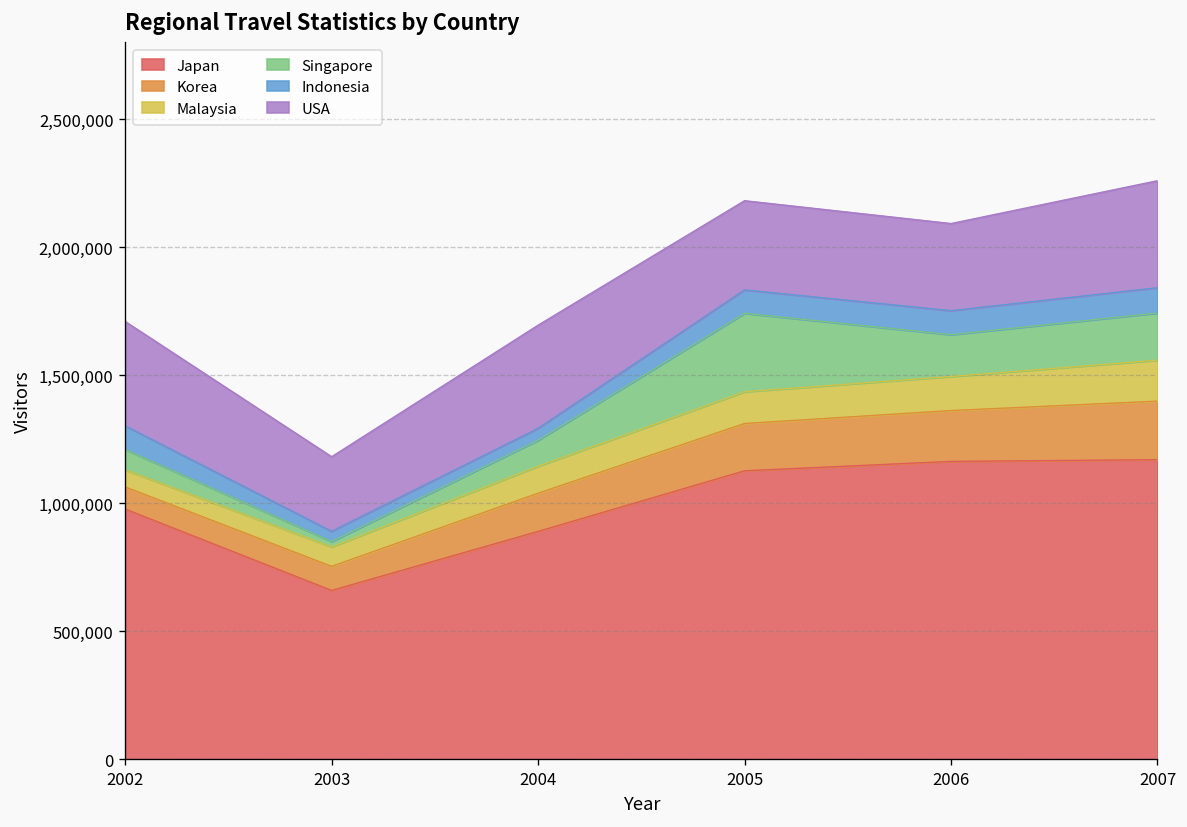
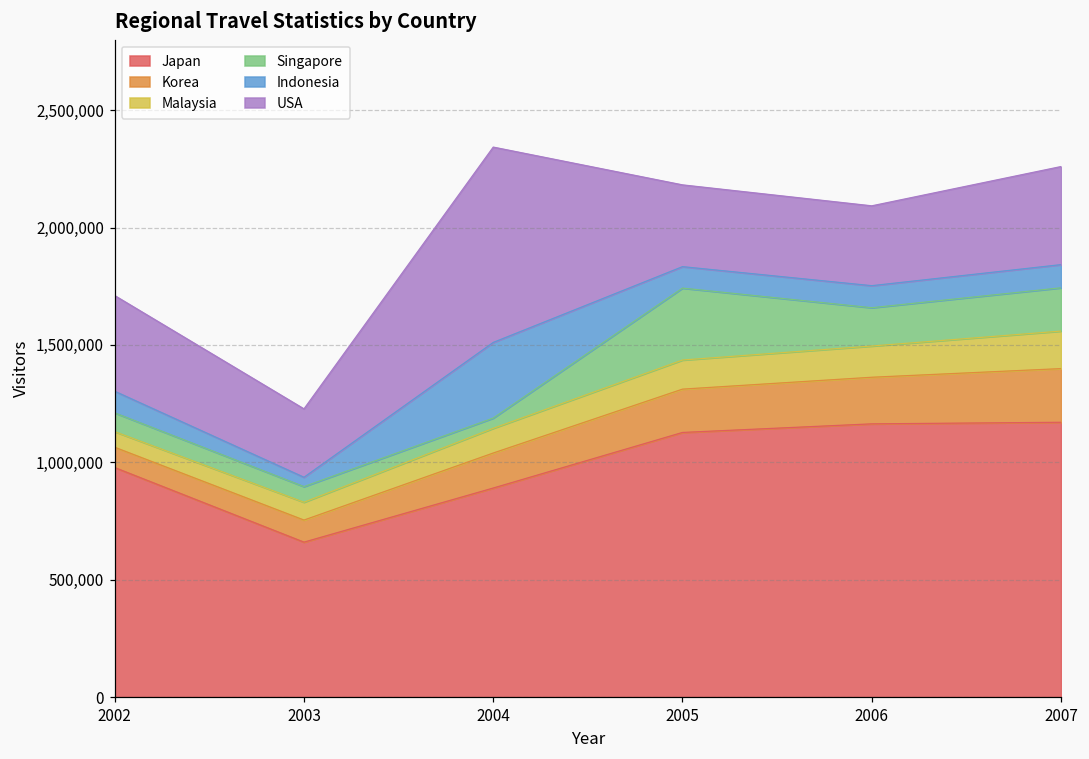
  {
    "Singapore": {
      "2002": "80,000",
-     "2003": "20,000",
-     "2004": "100,000",
+     "2003": "70,000",
+     "2004": "40,000",
      "2005": "310,000",
      "2006": "160,000",
      "2007": "180,000"
    },
    "Indonesia": {
      "2002": "90,000",
      "2003": "40,000",
-     "2004": "50,000",
+     "2004": "320,000",
      "2005": "90,000",
      "2006": "90,000",
      "2007": "100,000"
    },
    "USA": {
      "2002": "410,000",
      "2003": "290,000",
-     "2004": "400,000",
+     "2004": "830,000",
      "2005": "350,000",
      "2006": "340,000",
      "2007": "420,000"
    }
  }
